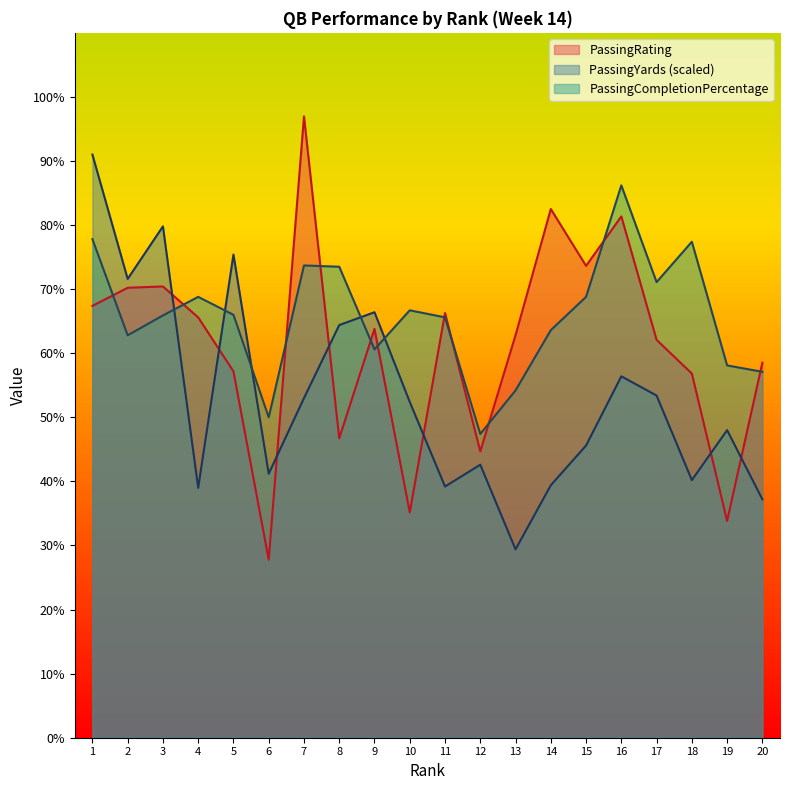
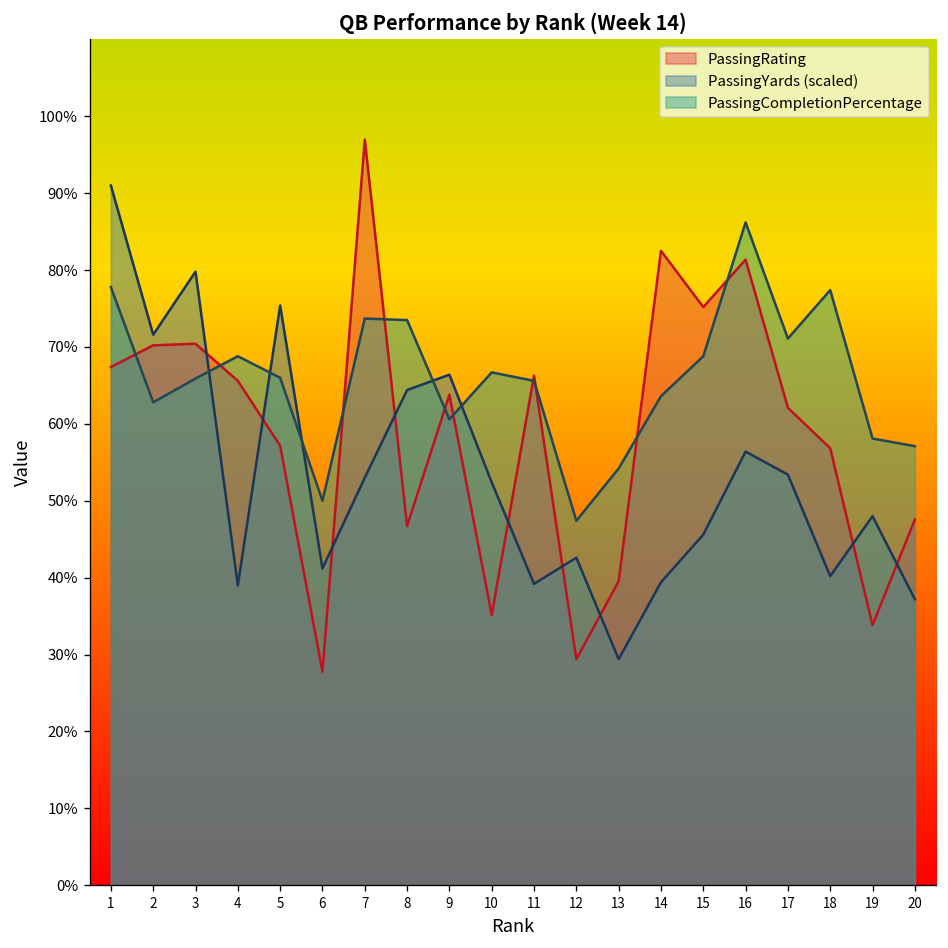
  {
    "PassingRating": {
      "1": "67%",
      "2": "70%",
      "3": "70%",
      "4": "66%",
      "5": "57%",
      "6": "28%",
      "7": "97%",
      "8": "47%",
      "9": "64%",
      "10": "35%",
      "11": "66%",
-     "12": "45%",
-     "13": "63%",
+     "12": "29%",
+     "13": "40%",
      "14": "83%",
-     "15": "74%",
+     "15": "75%",
      "16": "81%",
      "17": "62%",
      "18": "57%",
      "19": "34%",
-     "20": "59%"
+     "20": "48%"
    }
  }
